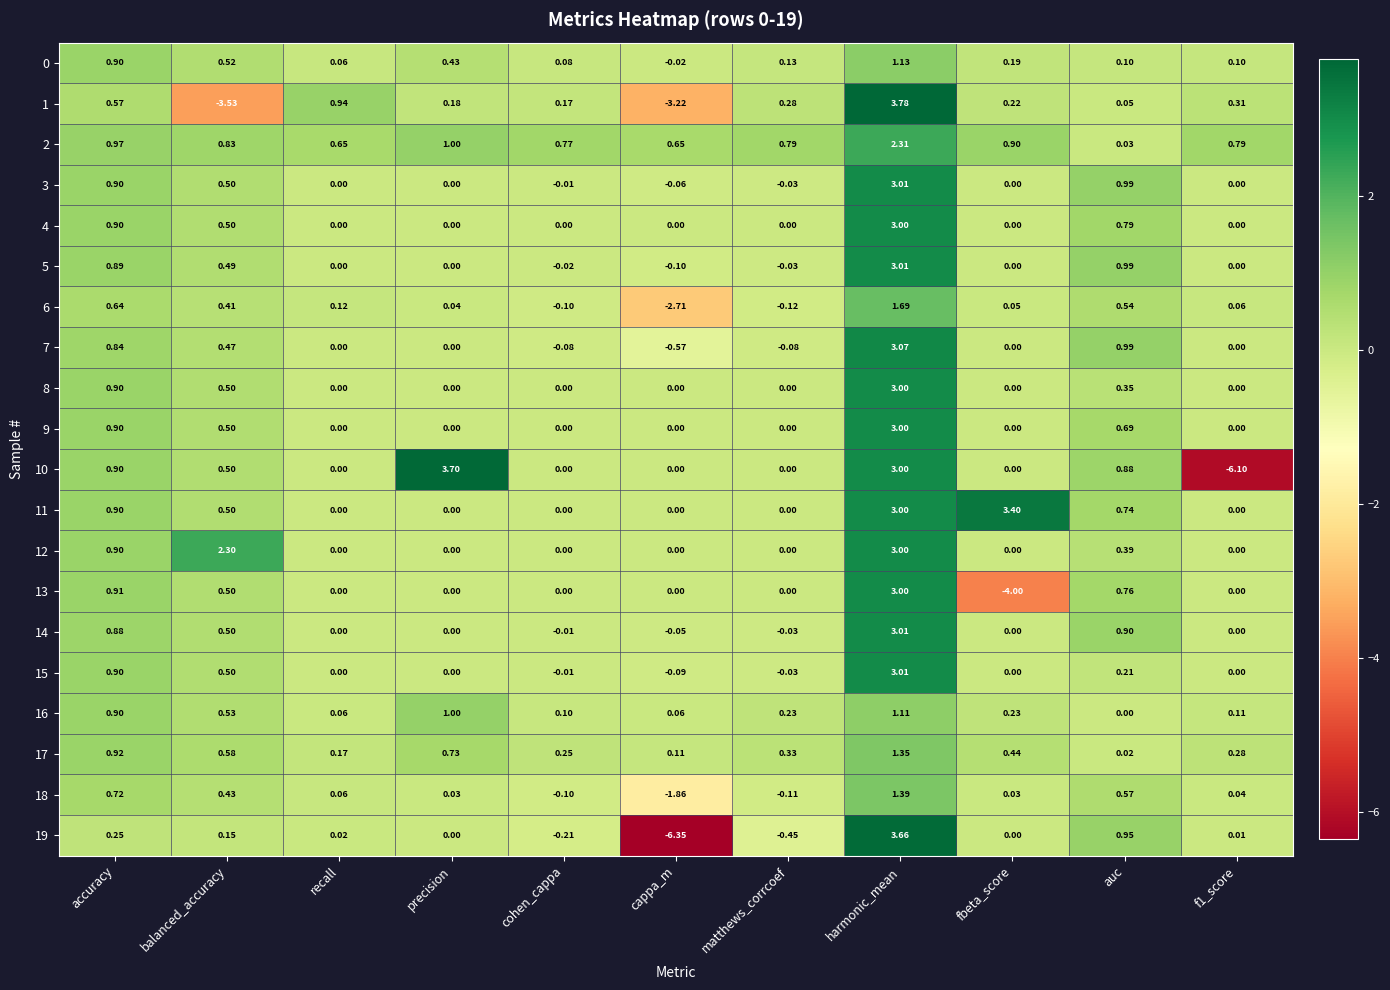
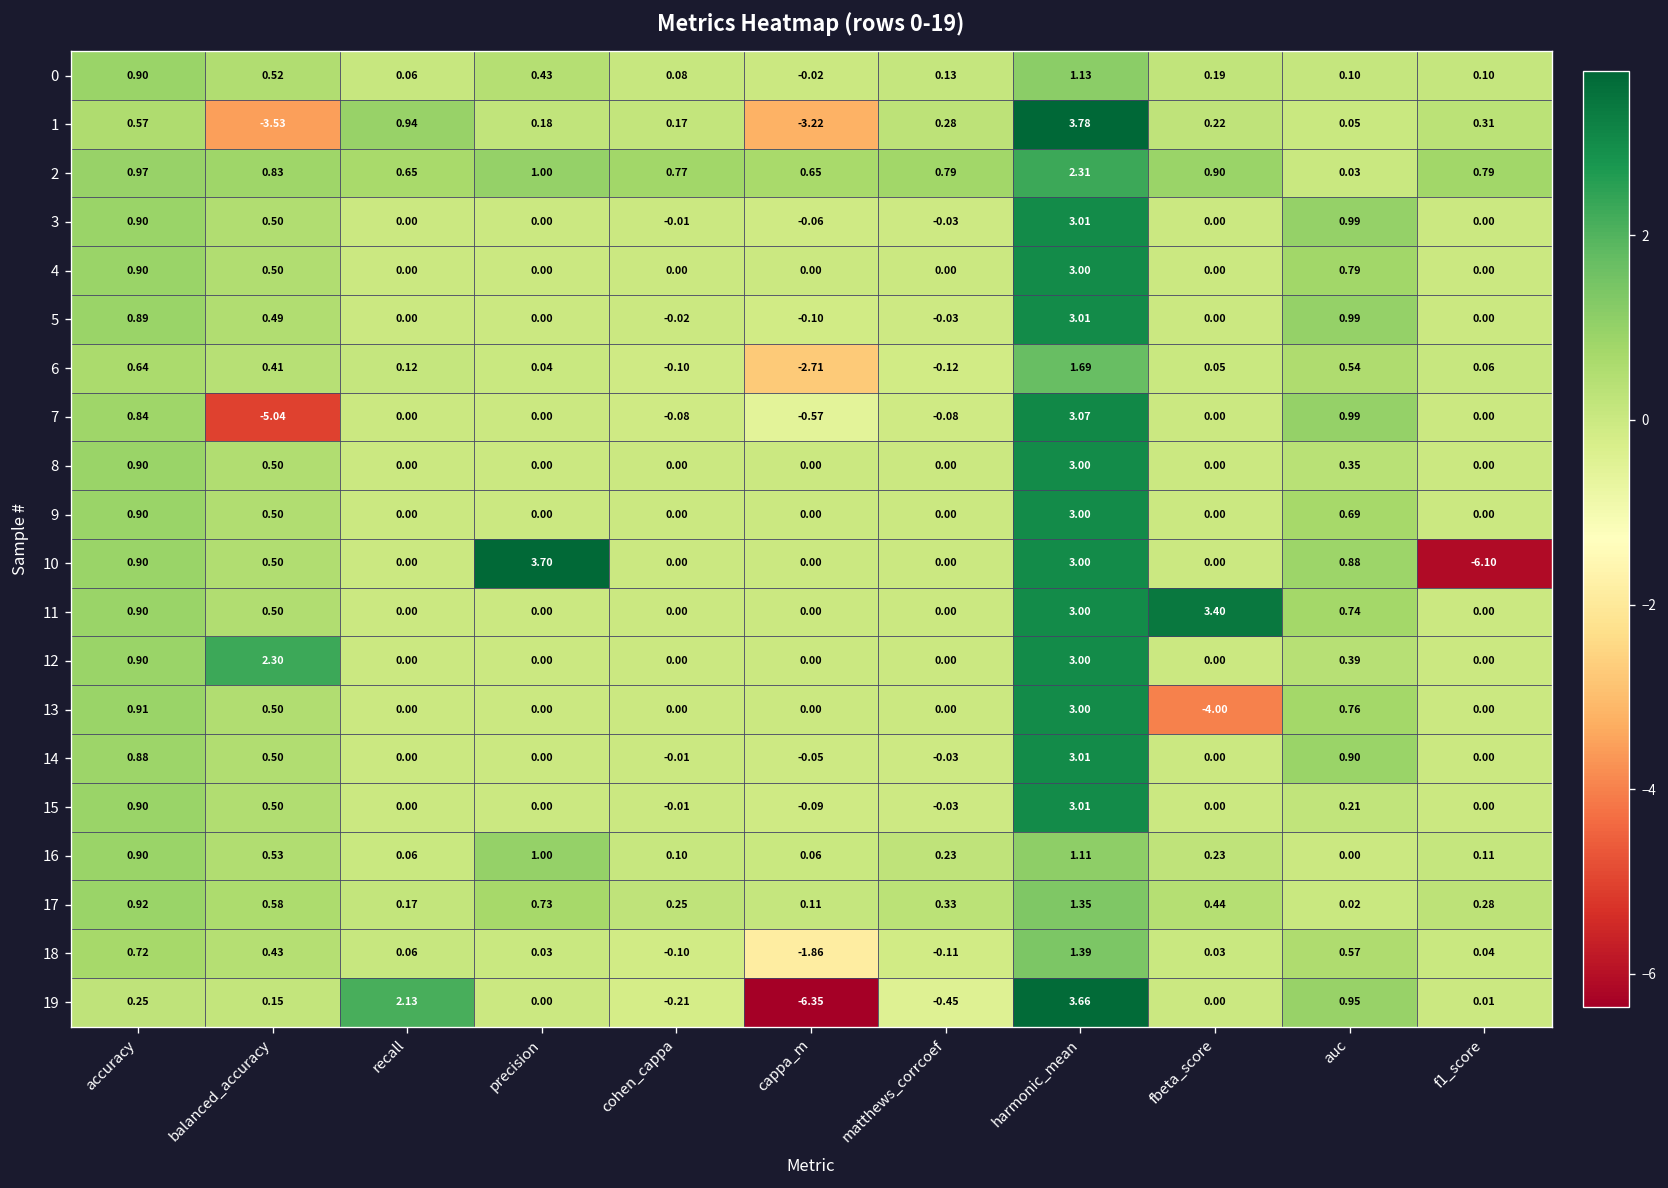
  {
    "7": {
      "accuracy": 0.84,
-     "balanced_accuracy": 0.47,
+     "balanced_accuracy": -5.04,
      "recall": 0.00,
      "precision": 0.00,
      "cohen_cappa": -0.08,
      "cappa_m": -0.57,
      "matthews_corrcoef": -0.08,
      "harmonic_mean": 3.07,
      "fbeta_score": 0.00,
      "auc": 0.99,
      "f1_score": 0.00
    },
    "19": {
      "accuracy": 0.25,
      "balanced_accuracy": 0.15,
-     "recall": 0.02,
+     "recall": 2.13,
      "precision": 0.00,
      "cohen_cappa": -0.21,
      "cappa_m": -6.35,
      "matthews_corrcoef": -0.45,
      "harmonic_mean": 3.66,
      "fbeta_score": 0.00,
      "auc": 0.95,
      "f1_score": 0.01
    }
  }
